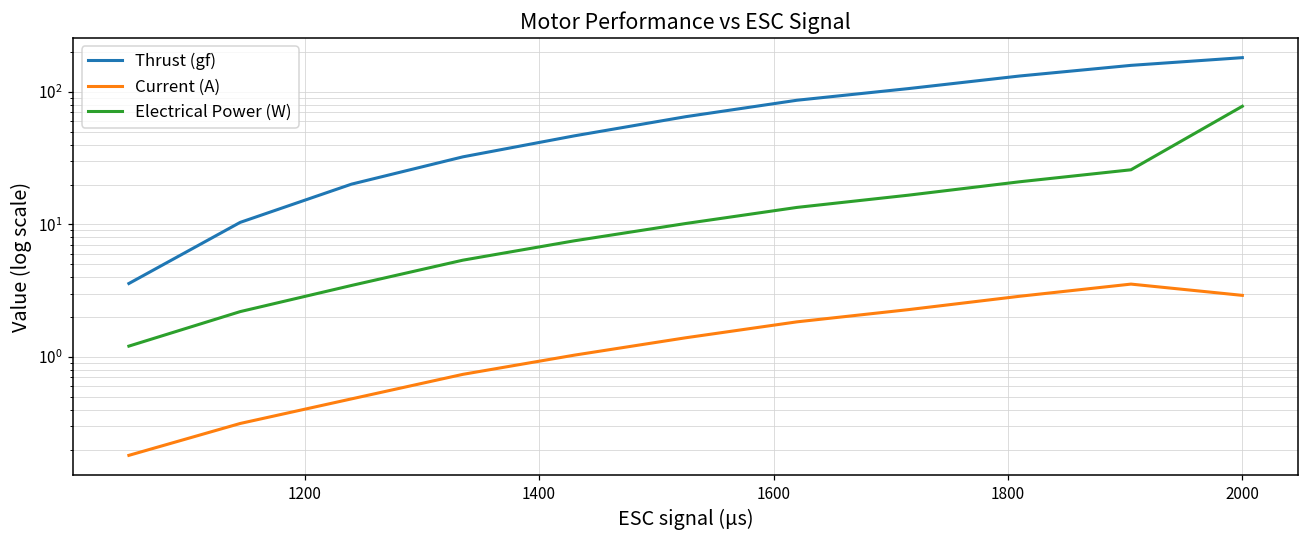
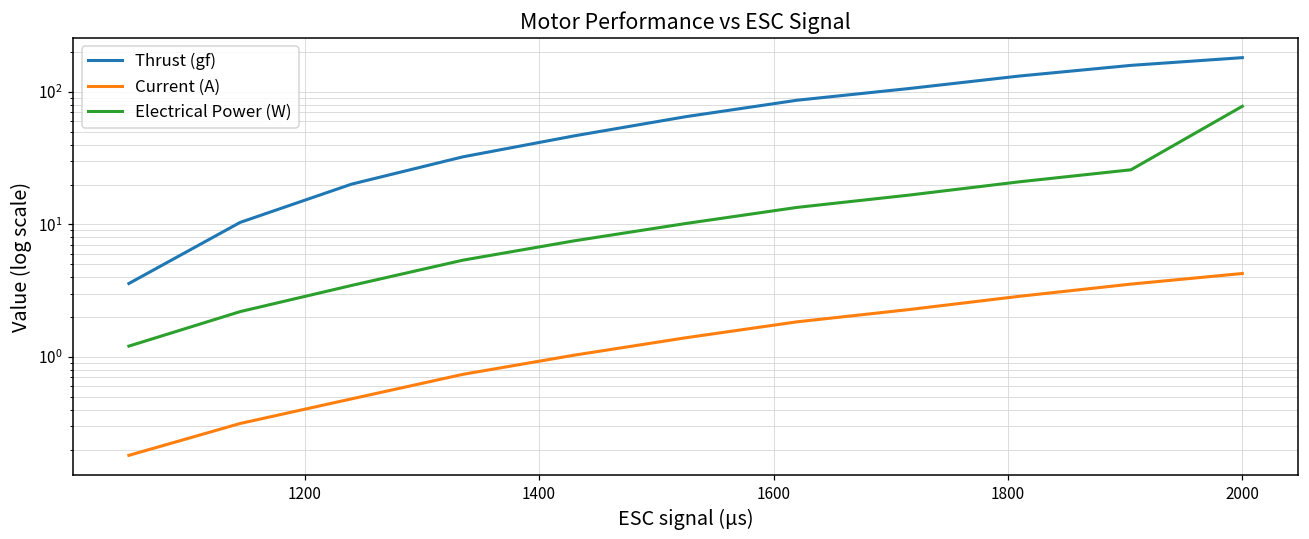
  {
    "Thrust (gf)": {
      "2000": 180
    },
    "Current (A)": {
-     "2000": 2.9
+     "2000": 4.3
    },
    "Electrical Power (W)": {
      "2000": 80
    }
  }
